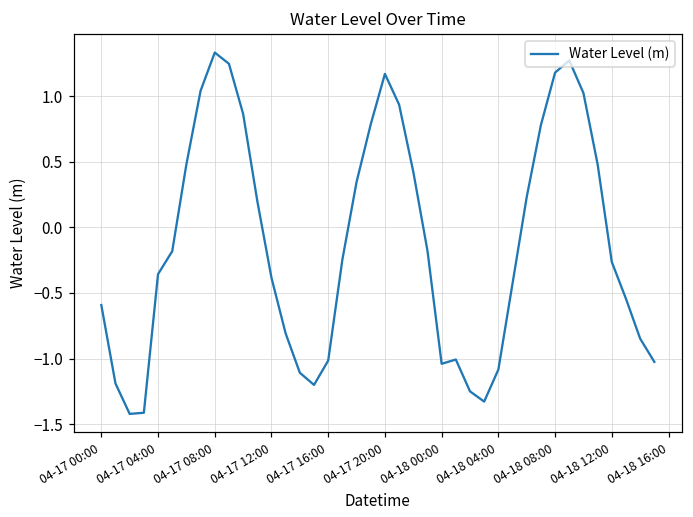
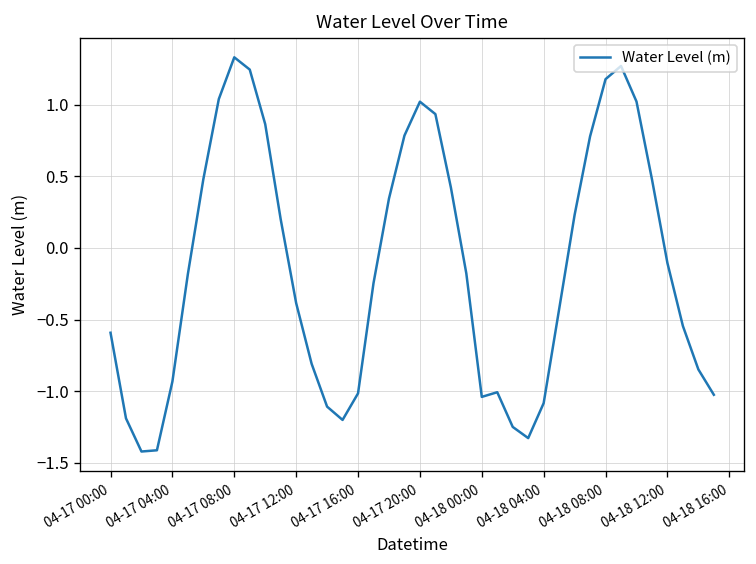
  {
    "04-17 00:00": -0.59,
-   "04-17 04:00": -0.36,
+   "04-17 04:00": -0.93,
    "04-17 08:00": 1.33,
    "04-17 12:00": -0.38,
    "04-17 16:00": -1.02,
-   "04-17 20:00": 1.17,
+   "04-17 20:00": 1.02,
    "04-18 00:00": -1.04,
    "04-18 04:00": -1.08,
    "04-18 08:00": 1.18,
-   "04-18 12:00": -0.26
+   "04-18 12:00": -0.11
  }
